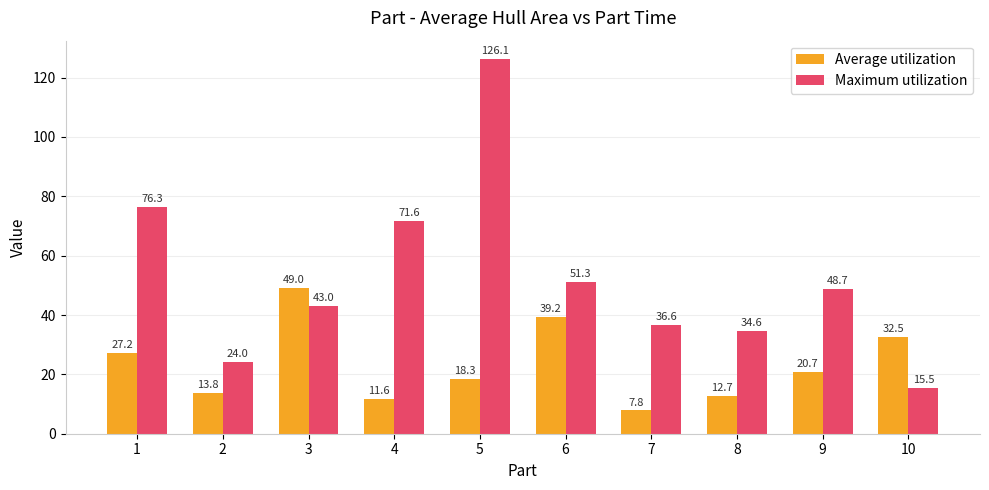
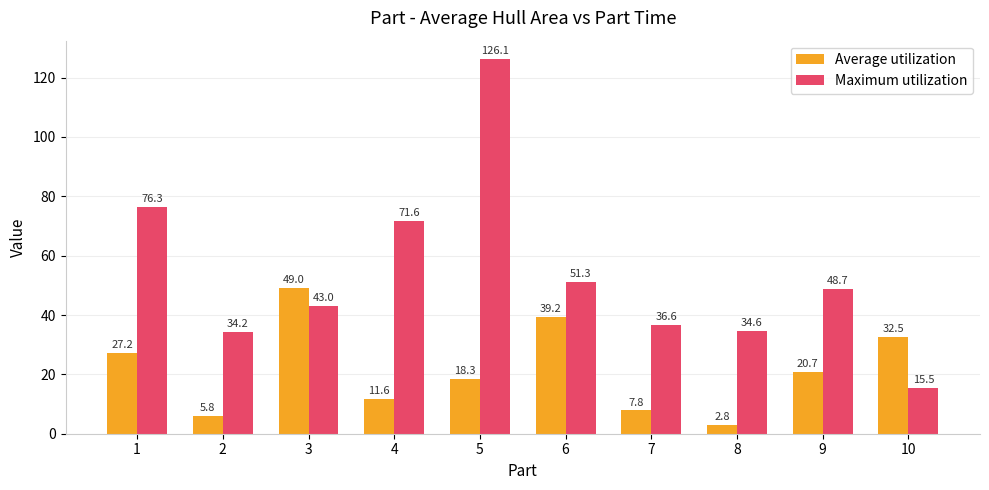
  {
    "Average utilization": {
      "1": 27.2,
-     "2": 13.8,
+     "2": 5.8,
      "3": 49.0,
      "4": 11.6,
      "5": 18.3,
      "6": 39.2,
      "7": 7.8,
-     "8": 12.7,
+     "8": 2.8,
      "9": 20.7,
      "10": 32.5
    },
    "Maximum utilization": {
      "1": 76.3,
-     "2": 24.0,
+     "2": 34.2,
      "3": 43.0,
      "4": 71.6,
      "5": 126.1,
      "6": 51.3,
      "7": 36.6,
      "8": 34.6,
      "9": 48.7,
      "10": 15.5
    }
  }
